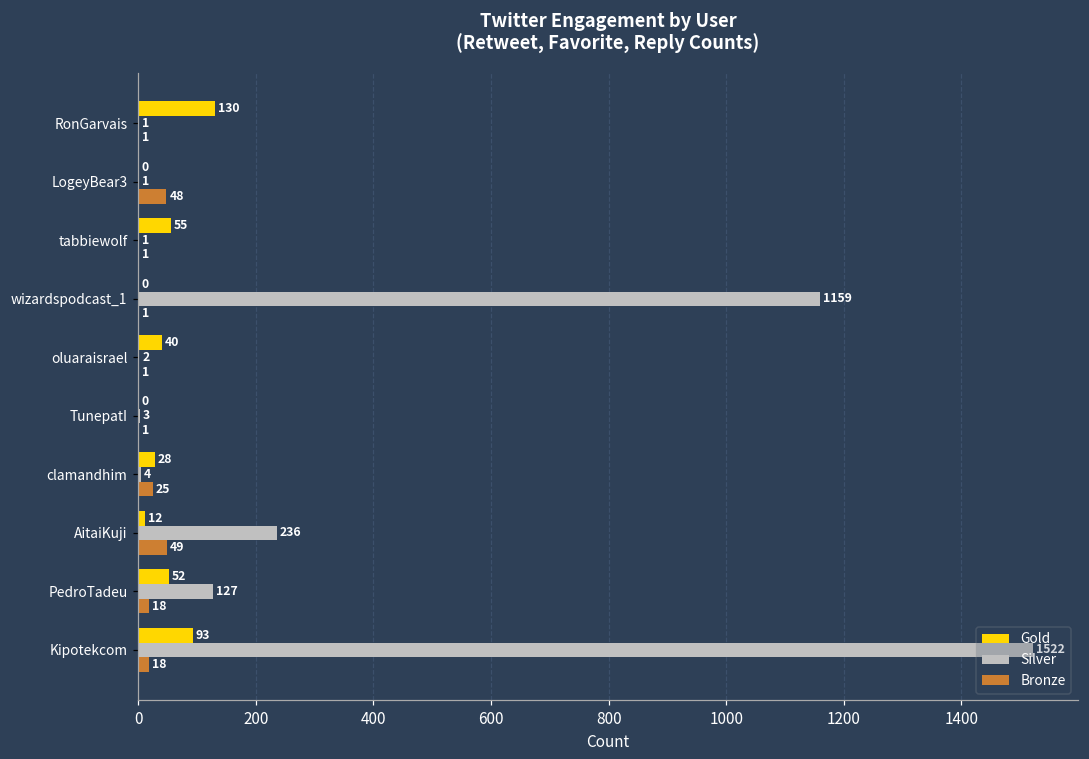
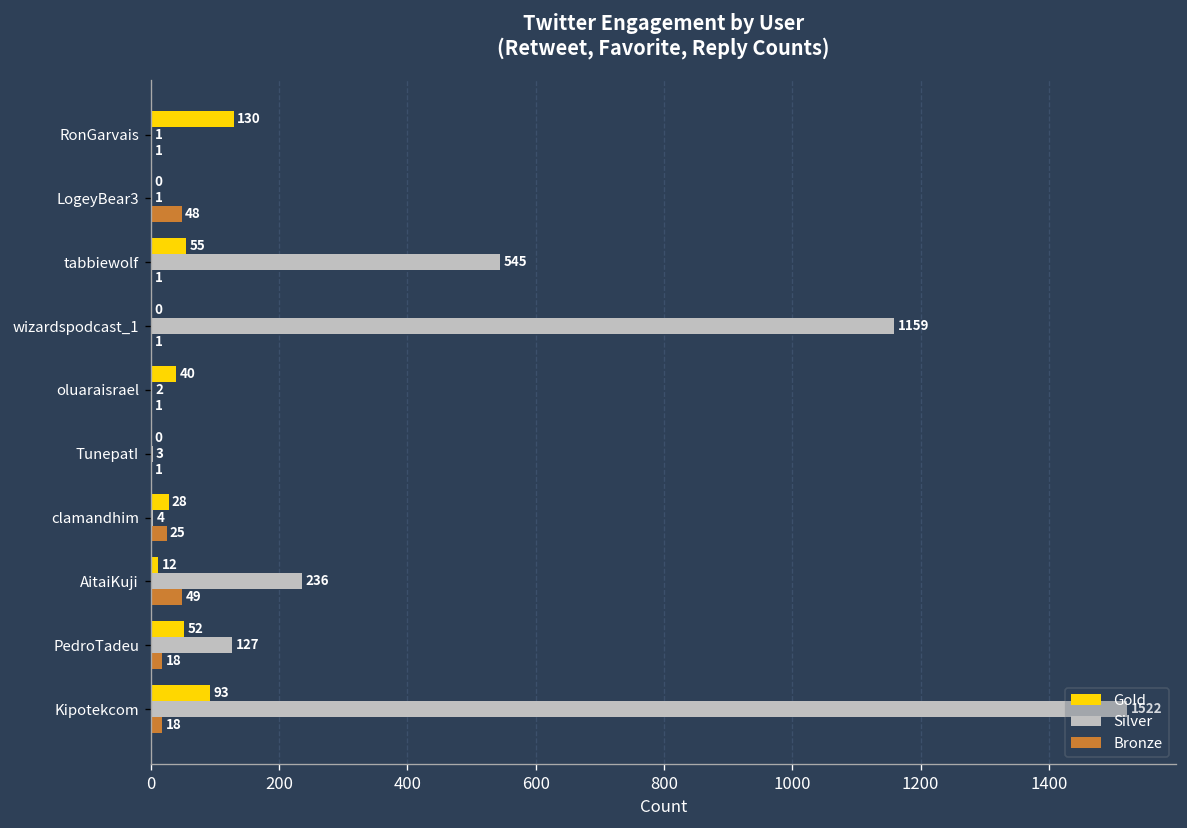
  {
    "Gold": {
      "RonGarvais": 130,
      "LogeyBear3": 0,
      "tabbiewolf": 55,
      "wizardspodcast_1": 0,
      "oluaraisrael": 40,
      "TunepatI": 0,
      "clamandhim": 28,
      "AitaiKuji": 12,
      "PedroTadeu": 52,
      "Kipotekcom": 93
    },
    "Silver": {
      "RonGarvais": 1,
      "LogeyBear3": 1,
-     "tabbiewolf": 1,
+     "tabbiewolf": 545,
      "wizardspodcast_1": 1159,
      "oluaraisrael": 2,
      "TunepatI": 3,
      "clamandhim": 4,
      "AitaiKuji": 236,
      "PedroTadeu": 127
    },
    "Bronze": {
      "RonGarvais": 1,
      "LogeyBear3": 48,
      "tabbiewolf": 1,
      "wizardspodcast_1": 1,
      "oluaraisrael": 1,
      "TunepatI": 1,
      "clamandhim": 25,
      "AitaiKuji": 49,
      "PedroTadeu": 18,
      "Kipotekcom": 18
    }
  }
